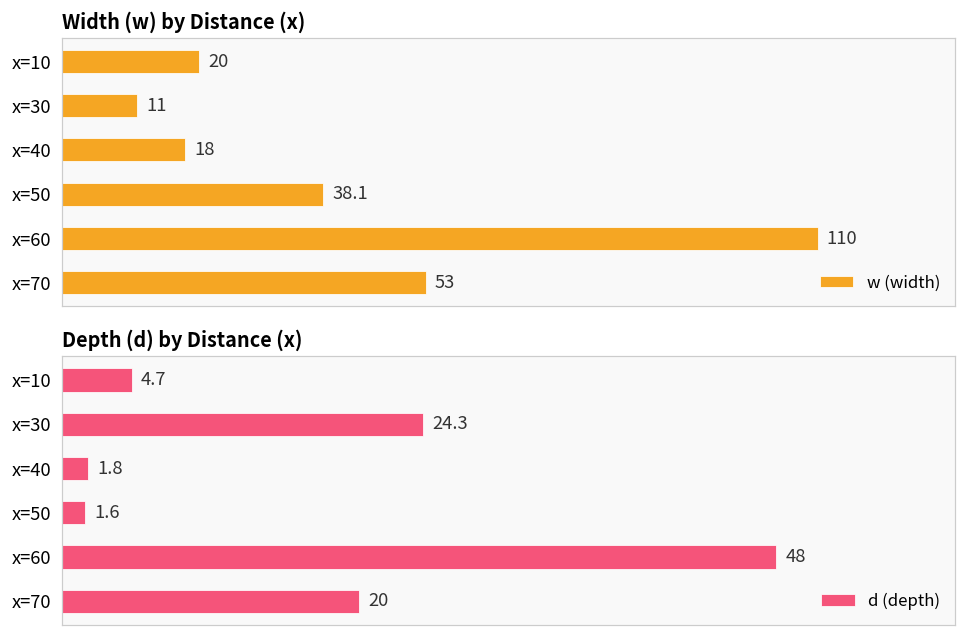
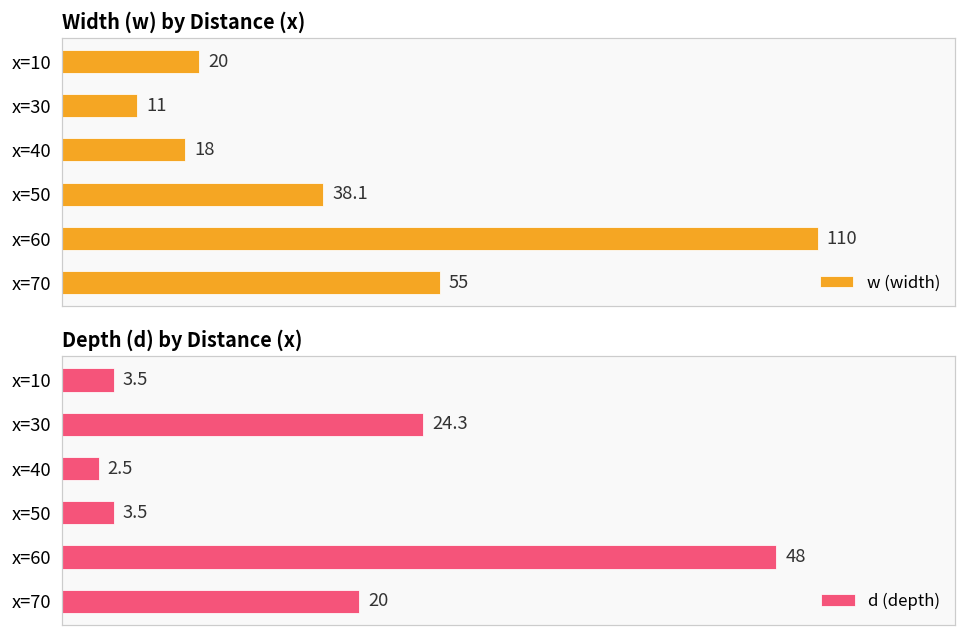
  {
    "Width (w) by Distance (x)": {
      "x=10": 20,
      "x=30": 11,
      "x=40": 18,
      "x=50": 38.1,
      "x=60": 110,
-     "x=70": 53
+     "x=70": 55
    },
    "Depth (d) by Distance (x)": {
-     "x=10": 4.7,
+     "x=10": 3.5,
      "x=30": 24.3,
-     "x=40": 1.8,
-     "x=50": 1.6,
+     "x=40": 2.5,
+     "x=50": 3.5,
      "x=60": 48,
      "x=70": 20
    }
  }
